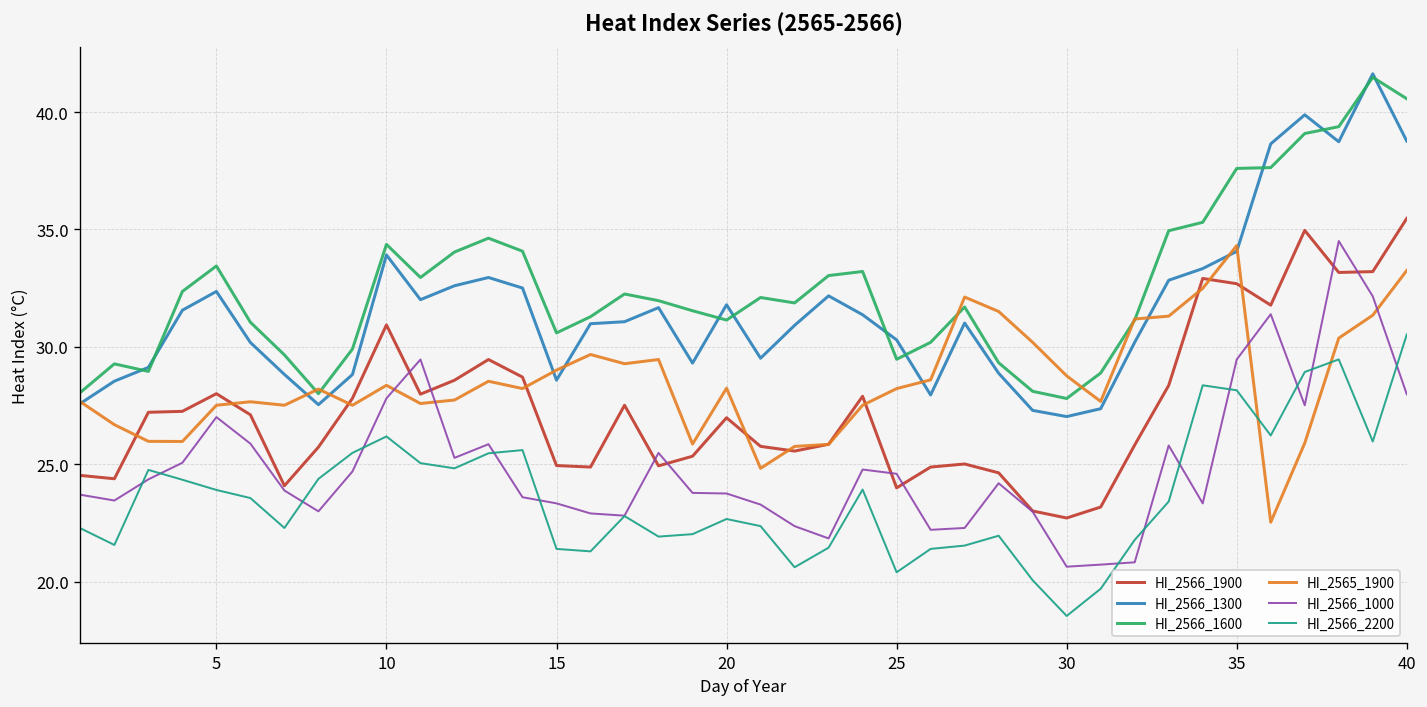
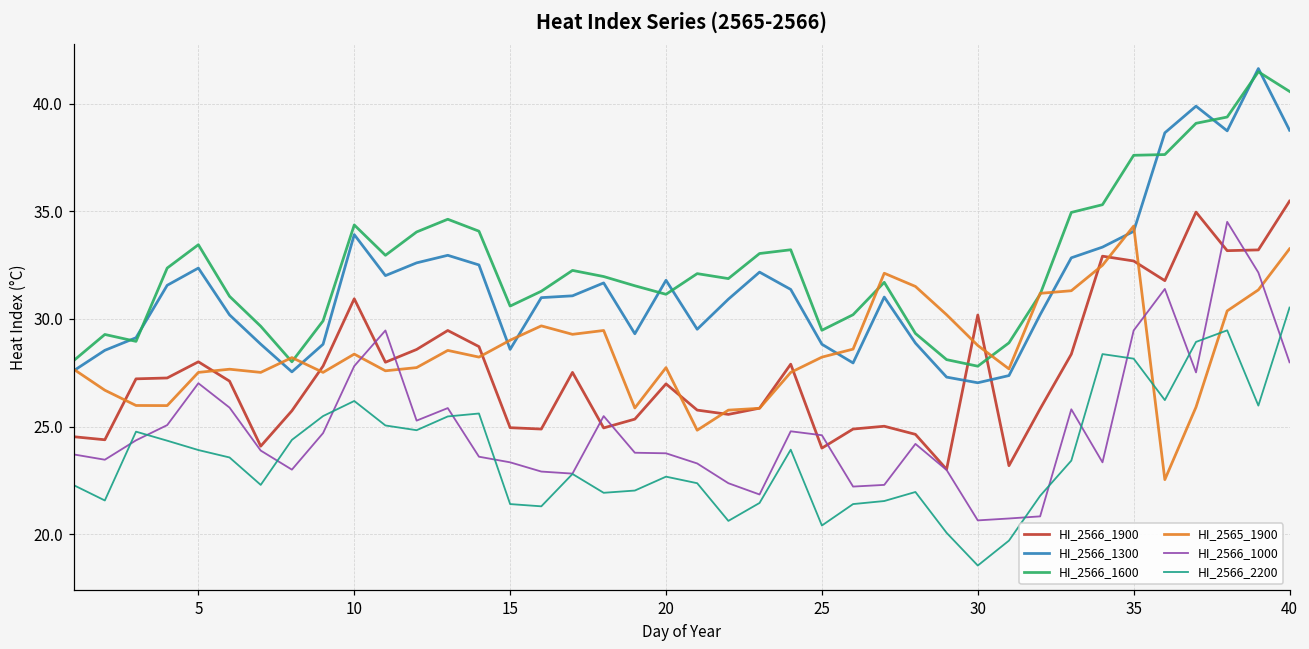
  {
    "HI_2566_1900": {
      "5": 28.0,
      "10": 30.9,
      "15": 24.9,
      "20": 27.0,
      "25": 24.0,
-     "30": 22.7,
+     "30": 30.2,
      "35": 32.7,
      "40": 35.5
    },
    "HI_2566_1300": {
      "5": 32.4,
      "10": 33.9,
      "15": 28.6,
      "20": 31.8,
-     "25": 30.3,
+     "25": 28.8,
      "30": 27.0,
      "35": 34.1,
      "40": 38.8
    },
    "HI_2565_1900": {
      "5": 27.5,
      "10": 28.4,
      "15": 29.0,
-     "20": 28.2,
+     "20": 27.7,
      "25": 28.2,
      "30": 28.8,
      "35": 34.3,
      "40": 33.3
    },
    "HI_2566_1000": {
      "5": 27.0,
      "10": 27.8,
      "15": 23.3,
      "20": 23.8,
      "25": 24.6,
      "30": 20.6,
      "35": 29.5,
      "40": 28.0
    }
  }
